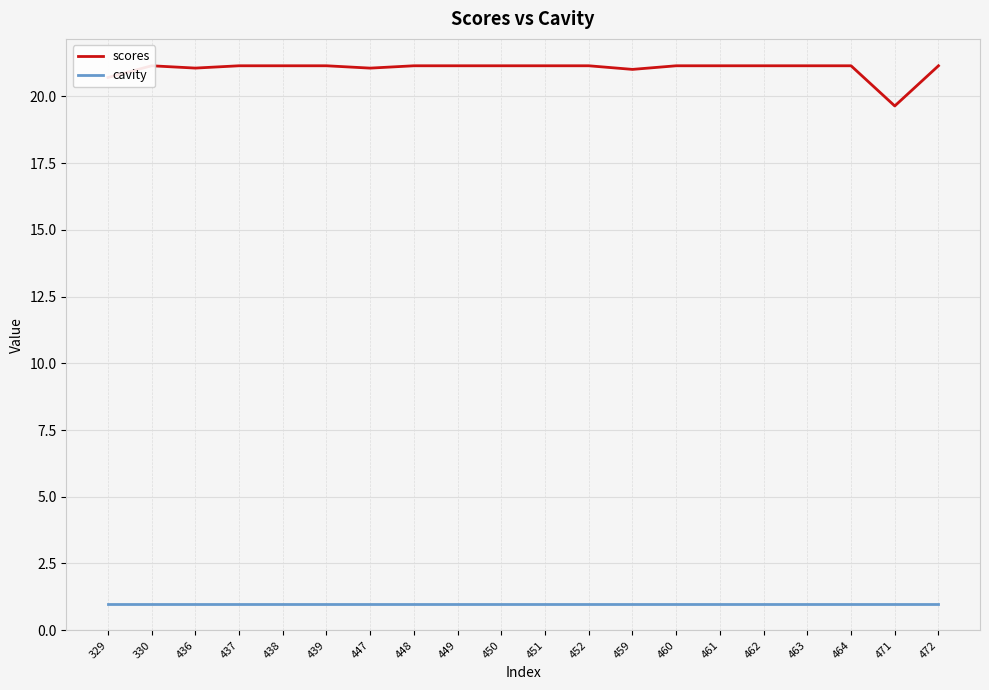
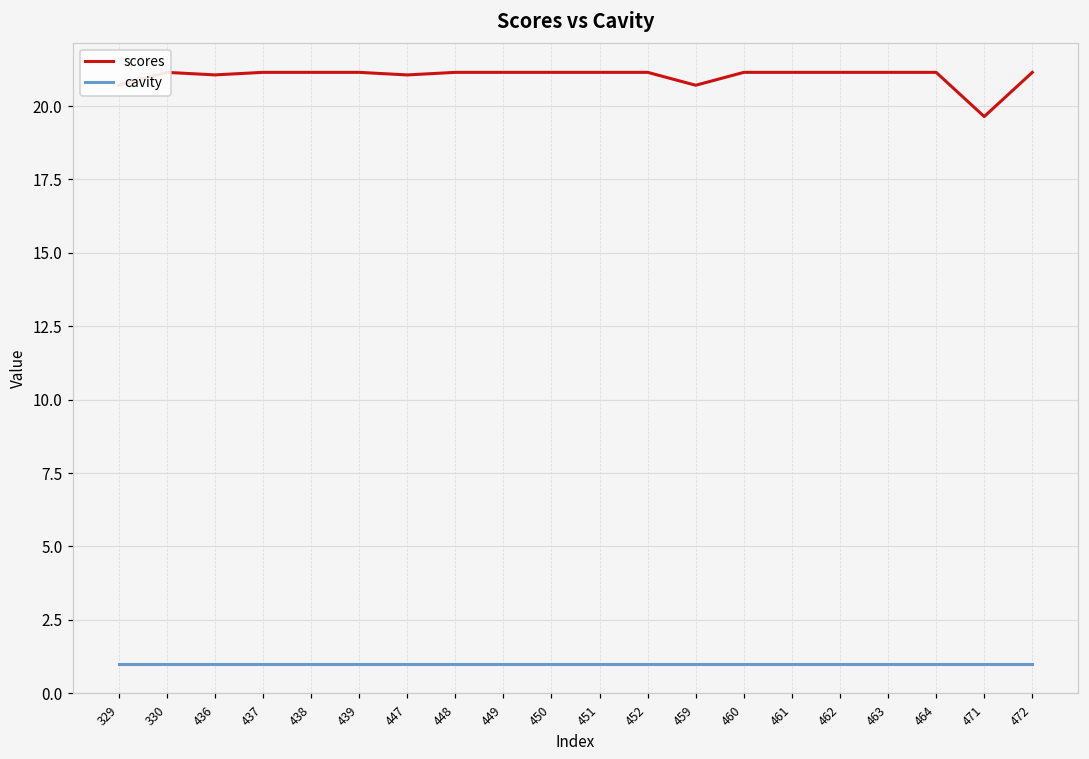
  {
    "scores": {
      "436": 21.1,
      "437": 21.1,
      "438": 21.1,
      "439": 21.1,
      "447": 21.1,
      "448": 21.1,
      "449": 21.1,
      "450": 21.1,
      "451": 21.1,
      "452": 21.1,
-     "459": 21.0,
+     "459": 20.7,
      "460": 21.1,
      "461": 21.1,
      "462": 21.1,
      "463": 21.1,
      "464": 21.1,
      "471": 19.6,
      "472": 21.1
    },
    "cavity": {
      "329": 1.0,
      "330": 1.0,
      "436": 1.0,
      "437": 1.0,
      "438": 1.0,
      "439": 1.0,
      "447": 1.0,
      "448": 1.0,
      "449": 1.0,
      "450": 1.0,
      "451": 1.0,
      "452": 1.0,
      "459": 1.0,
      "460": 1.0,
      "461": 1.0,
      "462": 1.0,
      "463": 1.0,
      "464": 1.0,
      "471": 1.0,
      "472": 1.0
    }
  }
